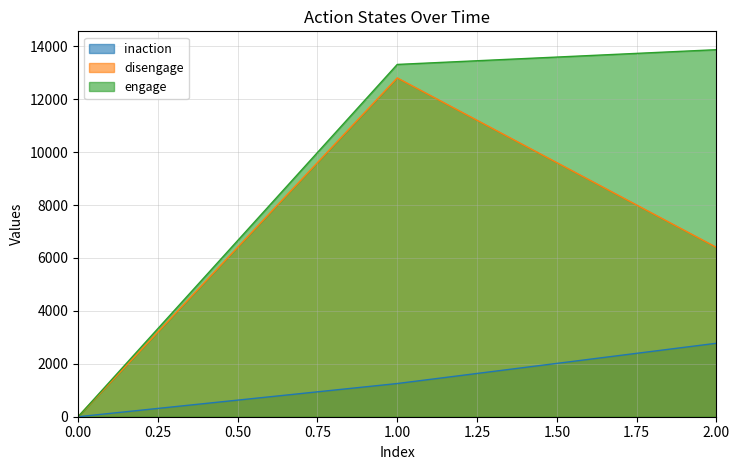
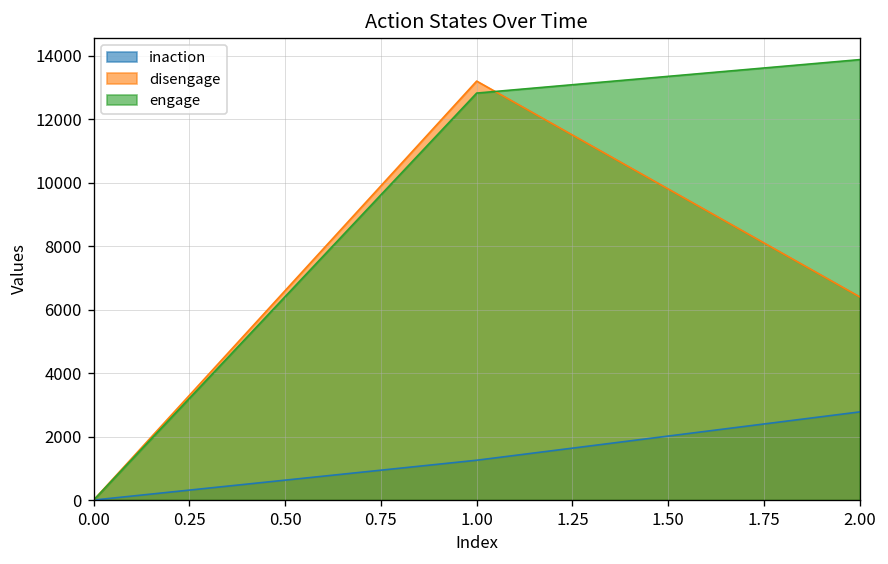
  {
    "inaction": {
      "1.00": 1300,
      "2.00": 2800
    },
    "disengage": {
-     "1.00": 12800,
+     "1.00": 13200,
      "2.00": 6400
    },
    "engage": {
-     "1.00": 13300,
+     "1.00": 12800,
      "2.00": 13900
    }
  }
